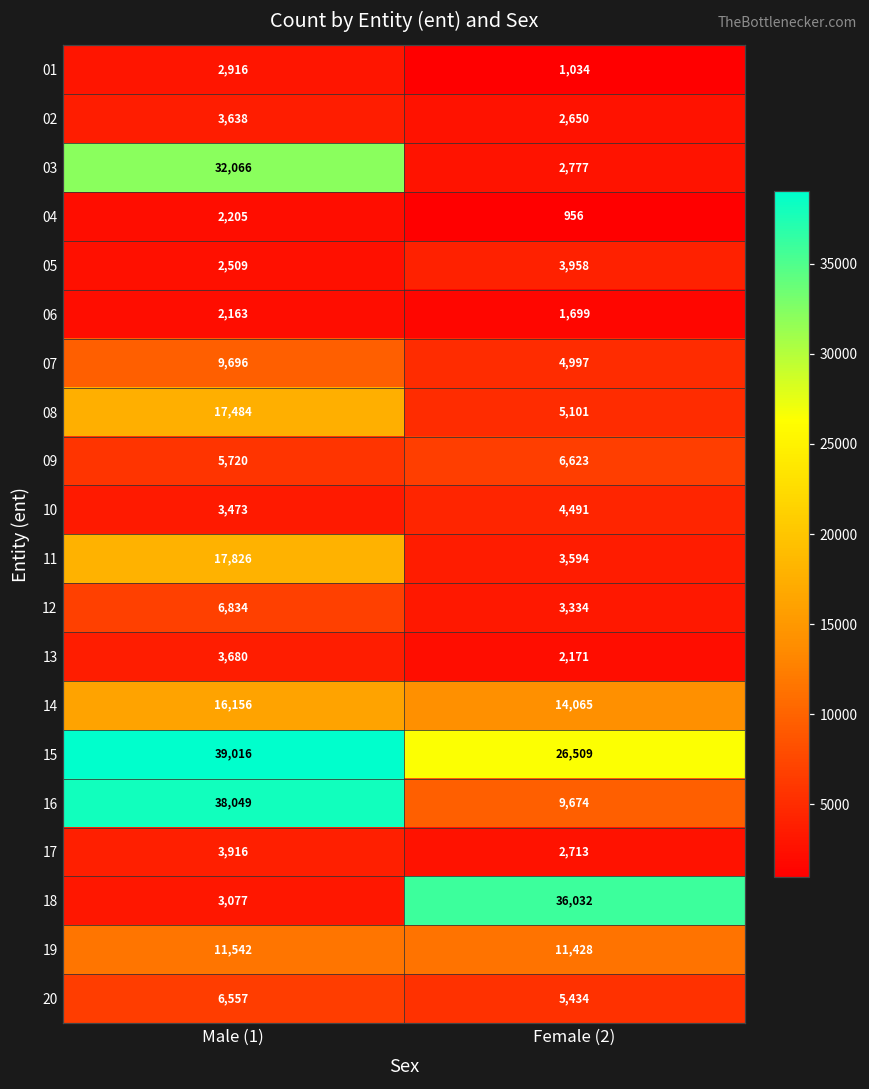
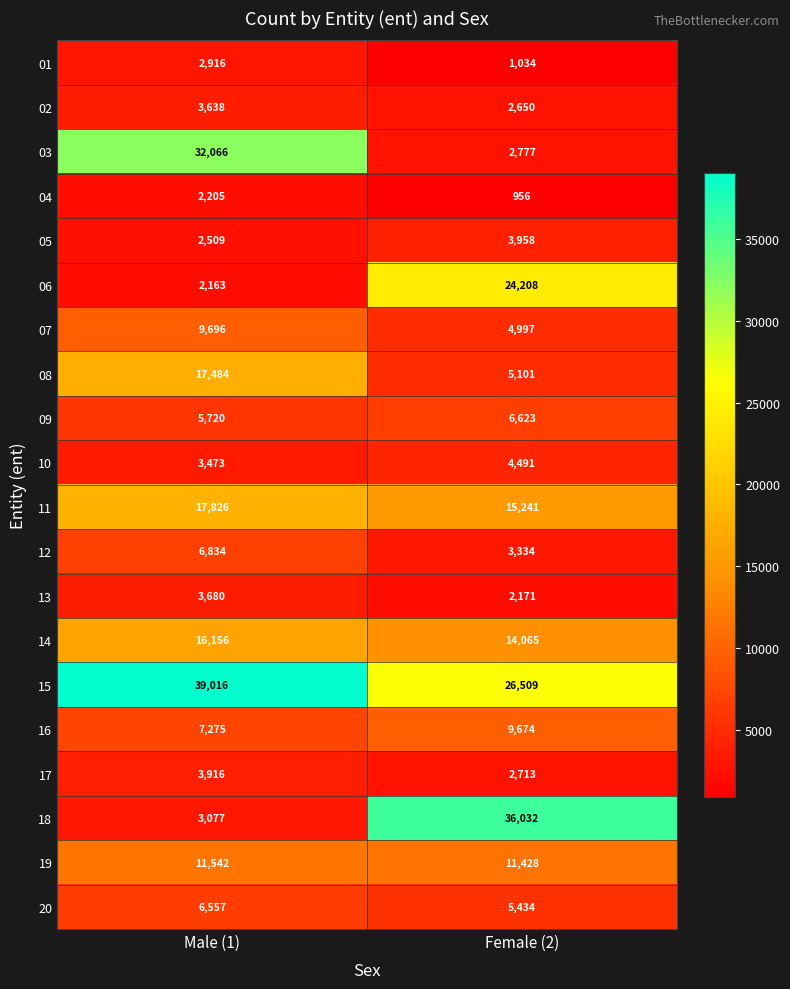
  {
    "01": {
      "Male (1)": "2,916",
      "Female (2)": "1,034"
    },
    "02": {
      "Male (1)": "3,638",
      "Female (2)": "2,650"
    },
    "03": {
      "Male (1)": "32,066",
      "Female (2)": "2,777"
    },
    "04": {
      "Male (1)": "2,205",
      "Female (2)": "956"
    },
    "05": {
      "Male (1)": "2,509",
      "Female (2)": "3,958"
    },
    "06": {
      "Male (1)": "2,163",
-     "Female (2)": "1,699"
+     "Female (2)": "24,208"
    },
    "07": {
      "Male (1)": "9,696",
      "Female (2)": "4,997"
    },
    "08": {
      "Male (1)": "17,484",
      "Female (2)": "5,101"
    },
    "09": {
      "Male (1)": "5,720",
      "Female (2)": "6,623"
    },
    "10": {
      "Male (1)": "3,473",
      "Female (2)": "4,491"
    },
    "11": {
      "Male (1)": "17,826",
-     "Female (2)": "3,594"
+     "Female (2)": "15,241"
    },
    "12": {
      "Male (1)": "6,834",
      "Female (2)": "3,334"
    },
    "13": {
      "Male (1)": "3,680",
      "Female (2)": "2,171"
    },
    "14": {
      "Male (1)": "16,156",
      "Female (2)": "14,065"
    },
    "15": {
      "Male (1)": "39,016",
      "Female (2)": "26,509"
    },
    "16": {
-     "Male (1)": "38,049",
+     "Male (1)": "7,275",
      "Female (2)": "9,674"
    },
    "17": {
      "Male (1)": "3,916",
      "Female (2)": "2,713"
    },
    "18": {
      "Male (1)": "3,077",
      "Female (2)": "36,032"
    },
    "19": {
      "Male (1)": "11,542",
      "Female (2)": "11,428"
    },
    "20": {
      "Male (1)": "6,557",
      "Female (2)": "5,434"
    }
  }
